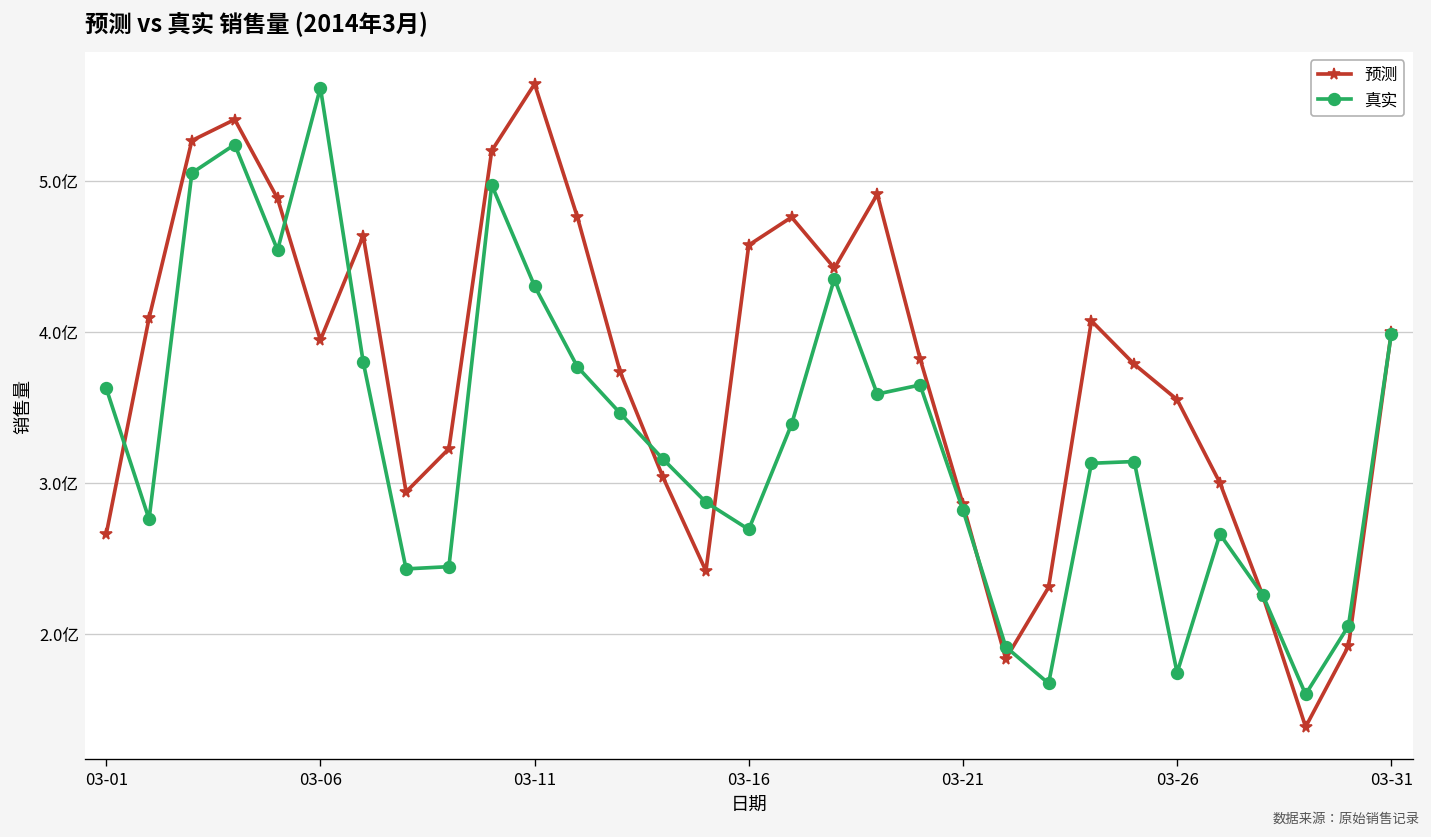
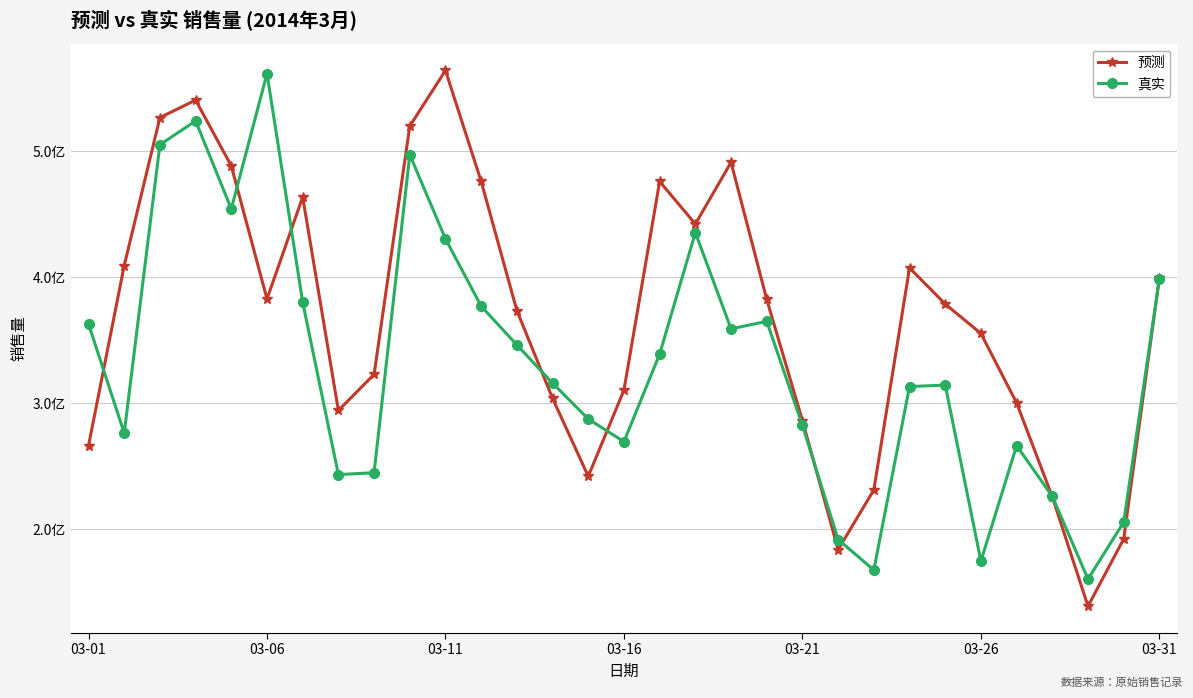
  {
    "预测": {
      "03-01": "2.66亿",
-     "03-06": "3.95亿",
+     "03-06": "3.83亿",
      "03-11": "5.64亿",
-     "03-16": "4.58亿",
+     "03-16": "3.10亿",
      "03-21": "2.86亿",
      "03-26": "3.55亿"
    },
    "真实": {
      "03-01": "3.63亿",
      "03-06": "5.62亿",
      "03-11": "4.31亿",
      "03-16": "2.69亿",
      "03-21": "2.82亿",
      "03-26": "1.75亿"
    }
  }
